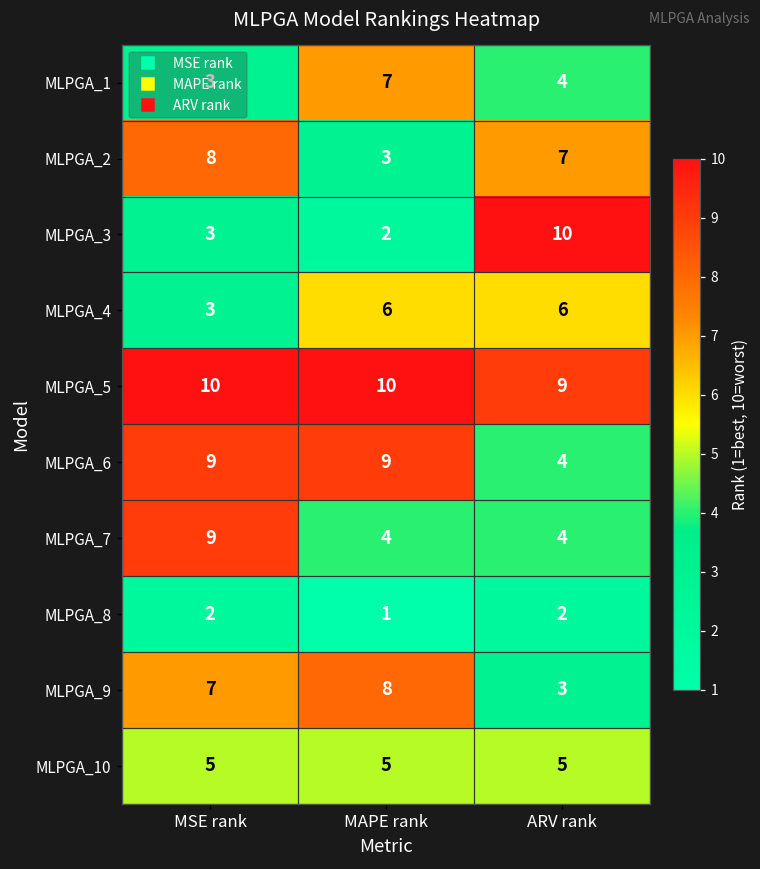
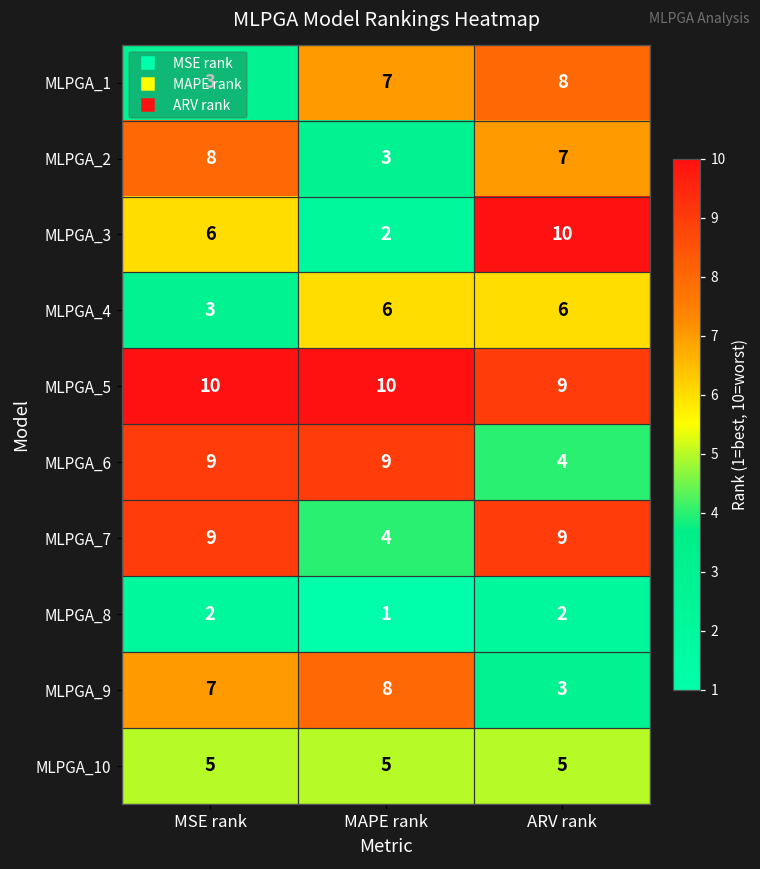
  {
    "MLPGA_1": {
      "MAPE rank": 7,
-     "ARV rank": 4
+     "ARV rank": 8
    },
    "MLPGA_2": {
      "MSE rank": 8,
      "MAPE rank": 3,
      "ARV rank": 7
    },
    "MLPGA_3": {
-     "MSE rank": 3,
+     "MSE rank": 6,
      "MAPE rank": 2,
      "ARV rank": 10
    },
    "MLPGA_4": {
      "MSE rank": 3,
      "MAPE rank": 6,
      "ARV rank": 6
    },
    "MLPGA_5": {
      "MSE rank": 10,
      "MAPE rank": 10,
      "ARV rank": 9
    },
    "MLPGA_6": {
      "MSE rank": 9,
      "MAPE rank": 9,
      "ARV rank": 4
    },
    "MLPGA_7": {
      "MSE rank": 9,
      "MAPE rank": 4,
-     "ARV rank": 4
+     "ARV rank": 9
    },
    "MLPGA_8": {
      "MSE rank": 2,
      "MAPE rank": 1,
      "ARV rank": 2
    },
    "MLPGA_9": {
      "MSE rank": 7,
      "MAPE rank": 8,
      "ARV rank": 3
    },
    "MLPGA_10": {
      "MSE rank": 5,
      "MAPE rank": 5,
      "ARV rank": 5
    }
  }
